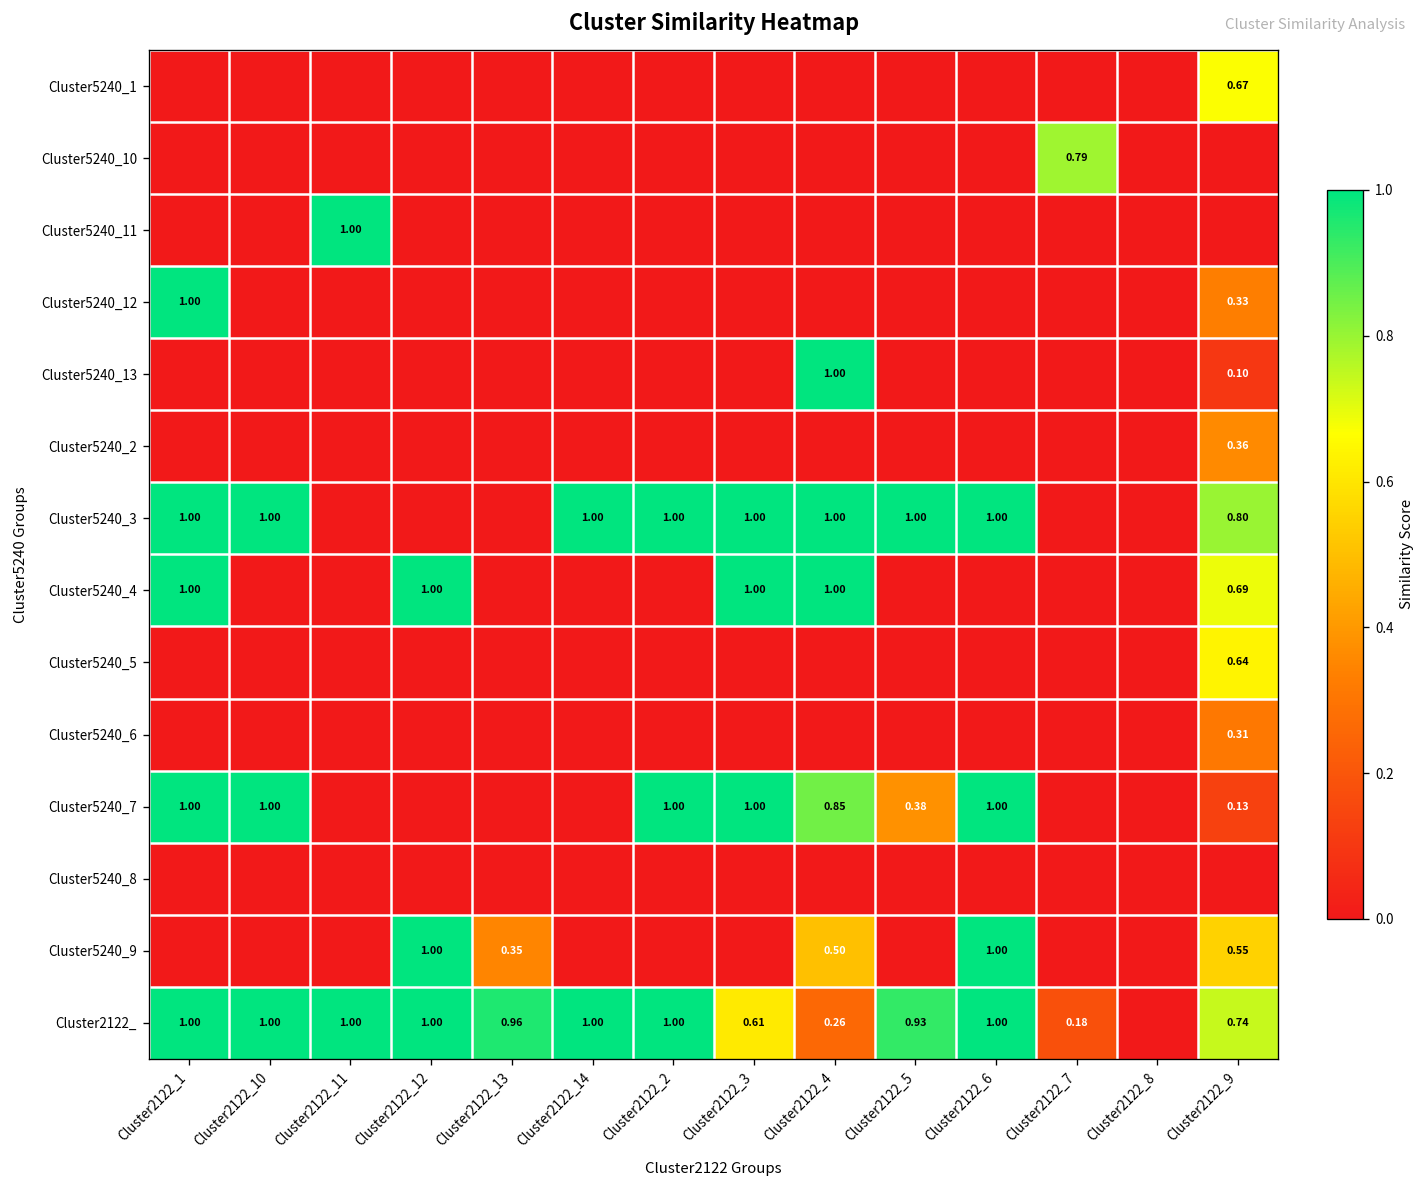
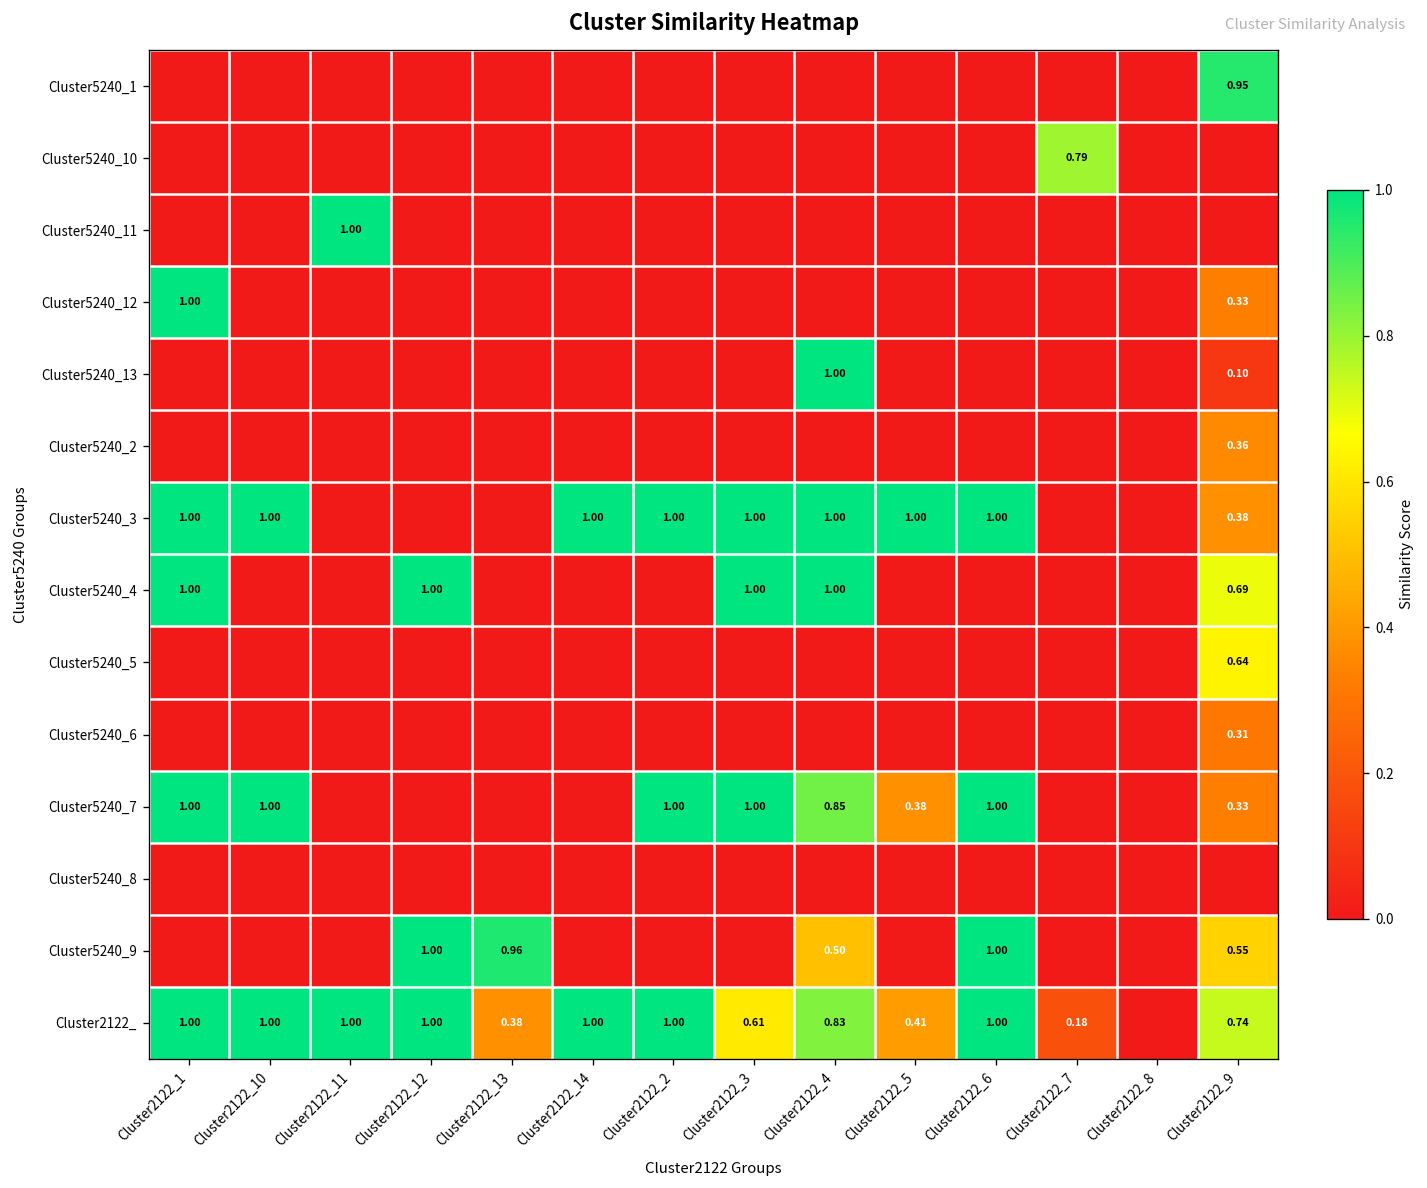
  {
    "Cluster5240_1": {
-     "Cluster2122_9": 0.67
+     "Cluster2122_9": 0.95
    },
    "Cluster5240_10": {
      "Cluster2122_7": 0.79
    },
    "Cluster5240_11": {
      "Cluster2122_11": 1.00
    },
    "Cluster5240_12": {
      "Cluster2122_1": 1.00,
      "Cluster2122_9": 0.33
    },
    "Cluster5240_13": {
      "Cluster2122_4": 1.00,
      "Cluster2122_9": 0.10
    },
    "Cluster5240_2": {
      "Cluster2122_9": 0.36
    },
    "Cluster5240_3": {
      "Cluster2122_1": 1.00,
      "Cluster2122_10": 1.00,
      "Cluster2122_14": 1.00,
      "Cluster2122_2": 1.00,
      "Cluster2122_3": 1.00,
      "Cluster2122_4": 1.00,
      "Cluster2122_5": 1.00,
      "Cluster2122_6": 1.00,
-     "Cluster2122_9": 0.80
+     "Cluster2122_9": 0.38
    },
    "Cluster5240_4": {
      "Cluster2122_1": 1.00,
      "Cluster2122_12": 1.00,
      "Cluster2122_3": 1.00,
      "Cluster2122_4": 1.00,
      "Cluster2122_9": 0.69
    },
    "Cluster5240_5": {
      "Cluster2122_9": 0.64
    },
    "Cluster5240_6": {
      "Cluster2122_9": 0.31
    },
    "Cluster5240_7": {
      "Cluster2122_1": 1.00,
      "Cluster2122_10": 1.00,
      "Cluster2122_2": 1.00,
      "Cluster2122_3": 1.00,
      "Cluster2122_4": 0.85,
      "Cluster2122_5": 0.38,
      "Cluster2122_6": 1.00,
-     "Cluster2122_9": 0.13
+     "Cluster2122_9": 0.33
    },
    "Cluster5240_9": {
      "Cluster2122_12": 1.00,
-     "Cluster2122_13": 0.35,
+     "Cluster2122_13": 0.96,
      "Cluster2122_4": 0.50,
      "Cluster2122_6": 1.00,
      "Cluster2122_9": 0.55
    },
    "Cluster2122_": {
      "Cluster2122_1": 1.00,
      "Cluster2122_10": 1.00,
      "Cluster2122_11": 1.00,
      "Cluster2122_12": 1.00,
-     "Cluster2122_13": 0.96,
+     "Cluster2122_13": 0.38,
      "Cluster2122_14": 1.00,
      "Cluster2122_2": 1.00,
      "Cluster2122_3": 0.61,
-     "Cluster2122_4": 0.26,
-     "Cluster2122_5": 0.93,
+     "Cluster2122_4": 0.83,
+     "Cluster2122_5": 0.41,
      "Cluster2122_6": 1.00,
      "Cluster2122_7": 0.18,
      "Cluster2122_9": 0.74
    }
  }
